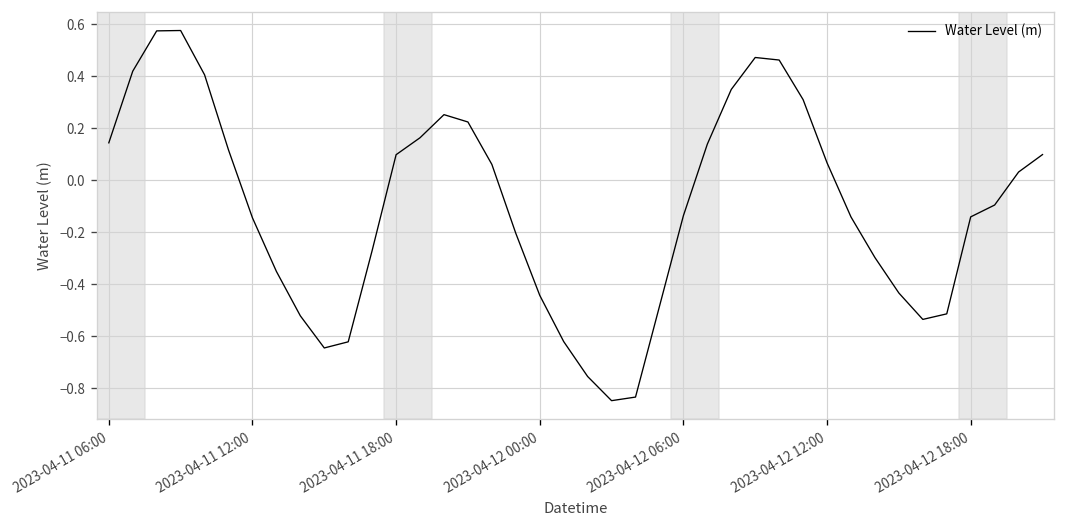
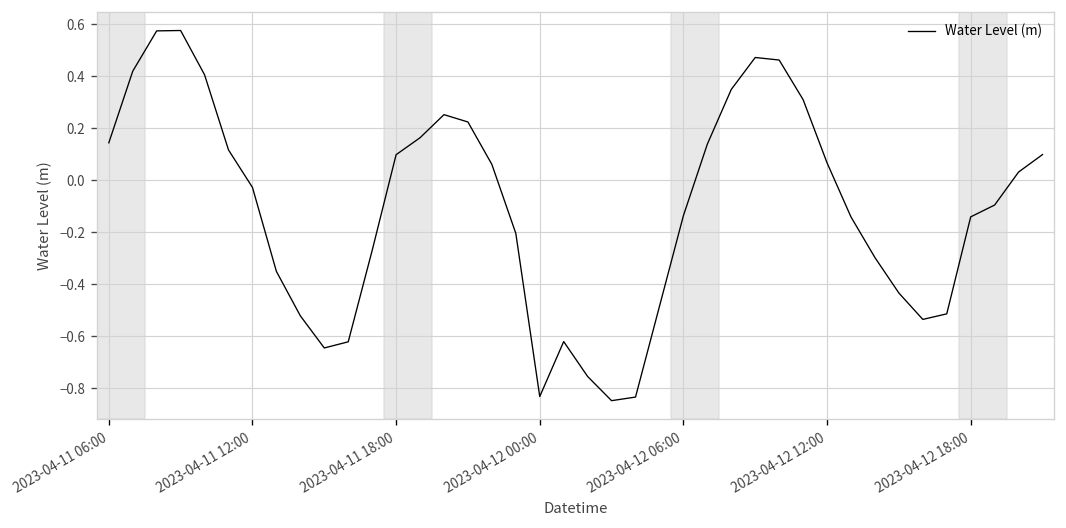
  {
    "2023-04-11 06:00": 0.14,
-   "2023-04-11 12:00": -0.14,
+   "2023-04-11 12:00": -0.03,
    "2023-04-11 18:00": 0.10,
-   "2023-04-12 00:00": -0.44,
+   "2023-04-12 00:00": -0.83,
    "2023-04-12 06:00": -0.14,
    "2023-04-12 12:00": 0.07,
    "2023-04-12 18:00": -0.14
  }
